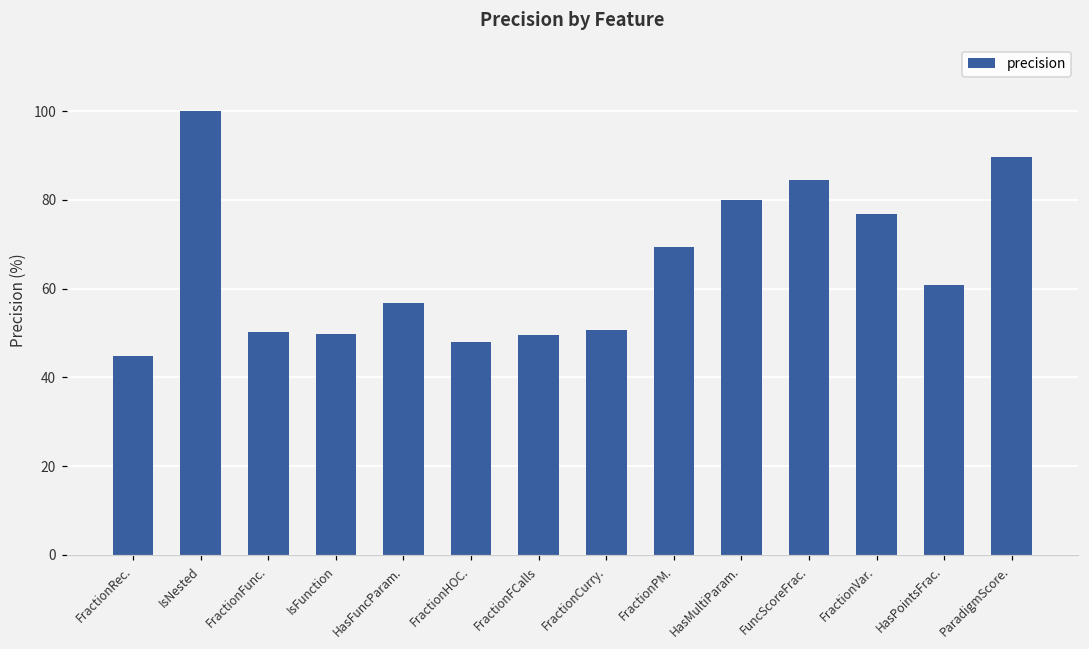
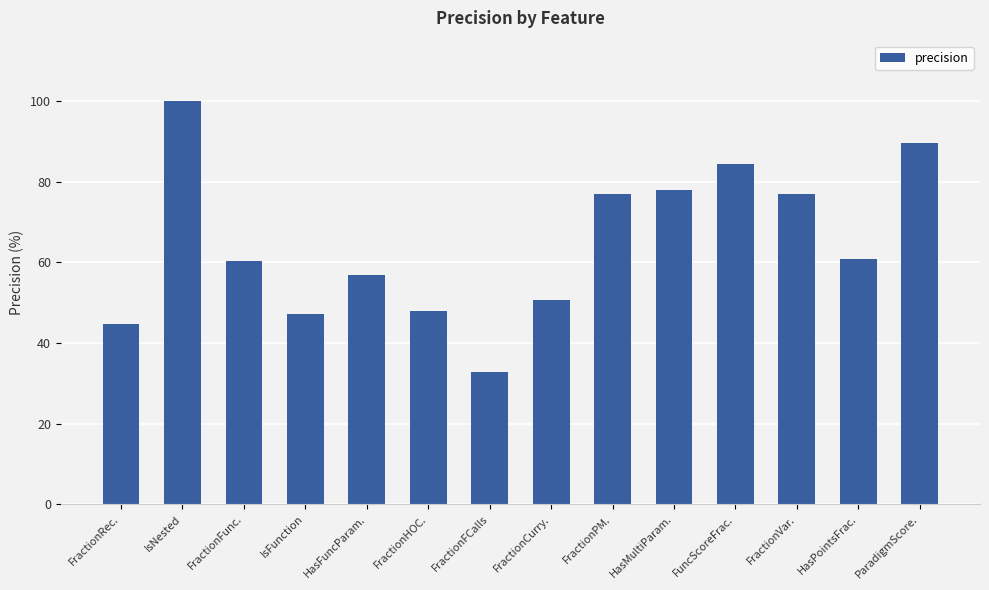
  {
    "FractionRec.": 45,
    "IsNested": 100,
-   "FractionFunc.": 50,
-   "IsFunction": 50,
+   "FractionFunc.": 60,
+   "IsFunction": 47,
    "HasFuncParam.": 57,
    "FractionHOC.": 48,
-   "FractionFCalls": 50,
+   "FractionFCalls": 33,
    "FractionCurry.": 51,
-   "FractionPM.": 69,
-   "HasMultiParam.": 80,
+   "FractionPM.": 77,
+   "HasMultiParam.": 78,
    "FuncScoreFrac.": 84,
    "FractionVar.": 77,
    "HasPointsFrac.": 61,
    "ParadigmScore.": 90
  }
